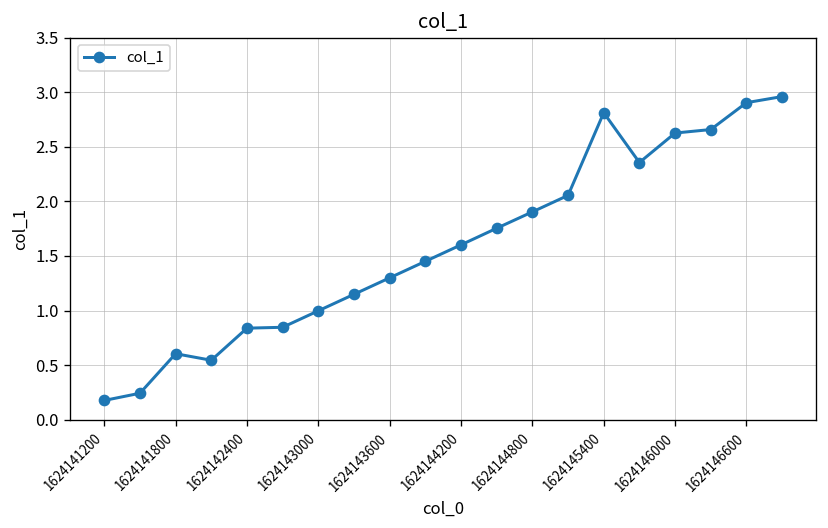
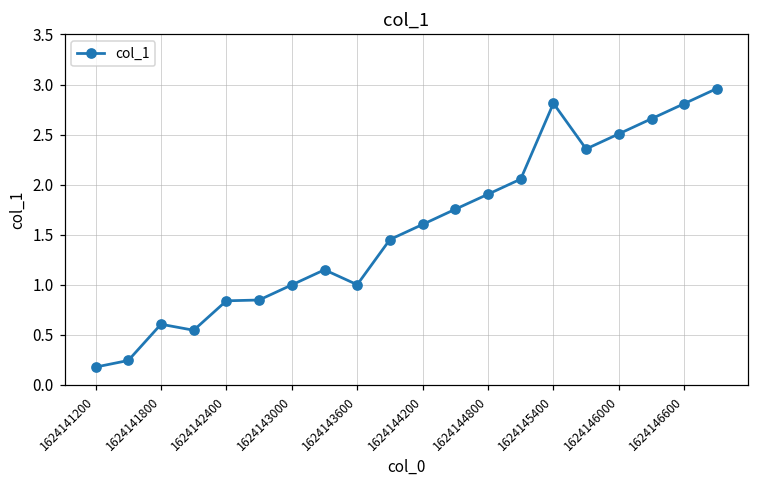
  {
    "1624141200": 0.2,
    "1624141800": 0.6,
    "1624142400": 0.8,
    "1624143000": 1.0,
-   "1624143600": 1.3,
+   "1624143600": 1.0,
    "1624144200": 1.6,
    "1624144800": 1.9,
    "1624145400": 2.8,
-   "1624146000": 2.6,
-   "1624146600": 2.9
+   "1624146000": 2.5,
+   "1624146600": 2.8
  }
